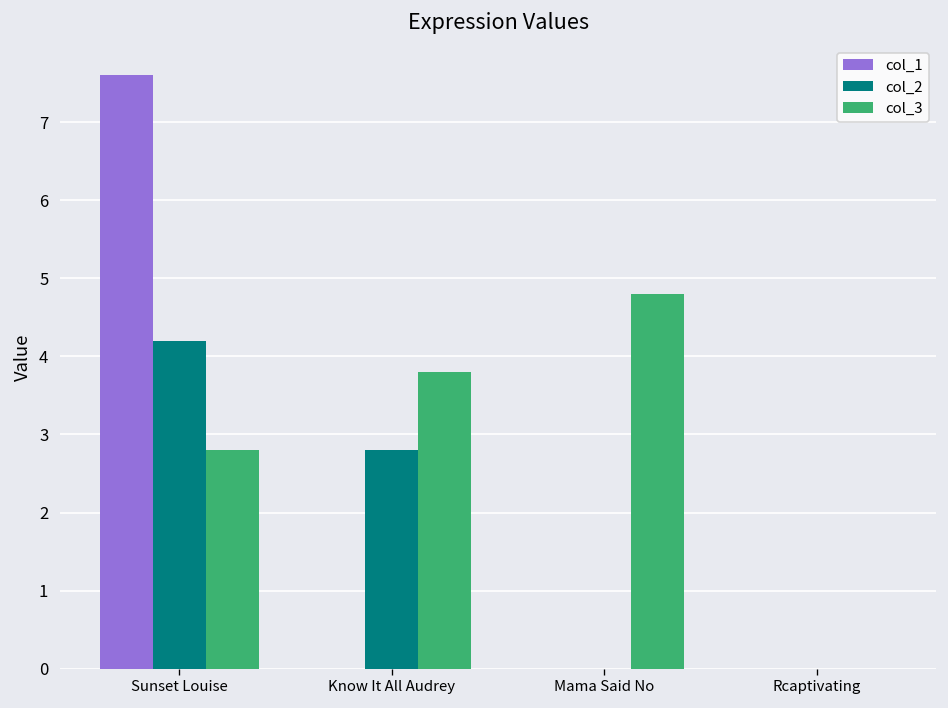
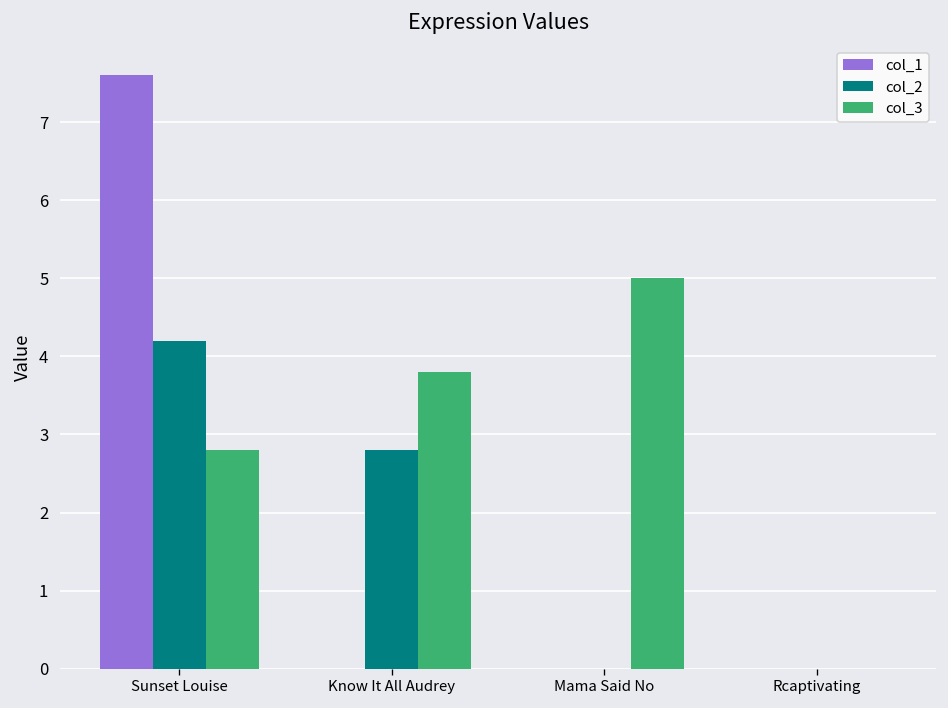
  {
    "col_1": {
      "Sunset Louise": 7.6,
      "Know It All Audrey": 0.0,
      "Mama Said No": 0.0,
      "Rcaptivating": 0.0
    },
    "col_2": {
      "Sunset Louise": 4.2,
      "Know It All Audrey": 2.8,
      "Mama Said No": 0.0,
      "Rcaptivating": 0.0
    },
    "col_3": {
      "Sunset Louise": 2.8,
      "Know It All Audrey": 3.8,
-     "Mama Said No": 4.8,
+     "Mama Said No": 5.0,
      "Rcaptivating": 0.0
    }
  }
